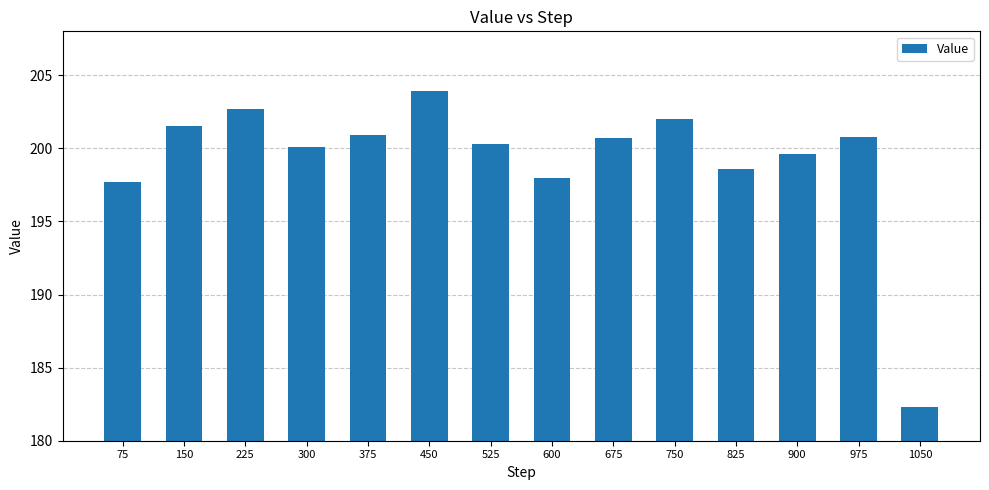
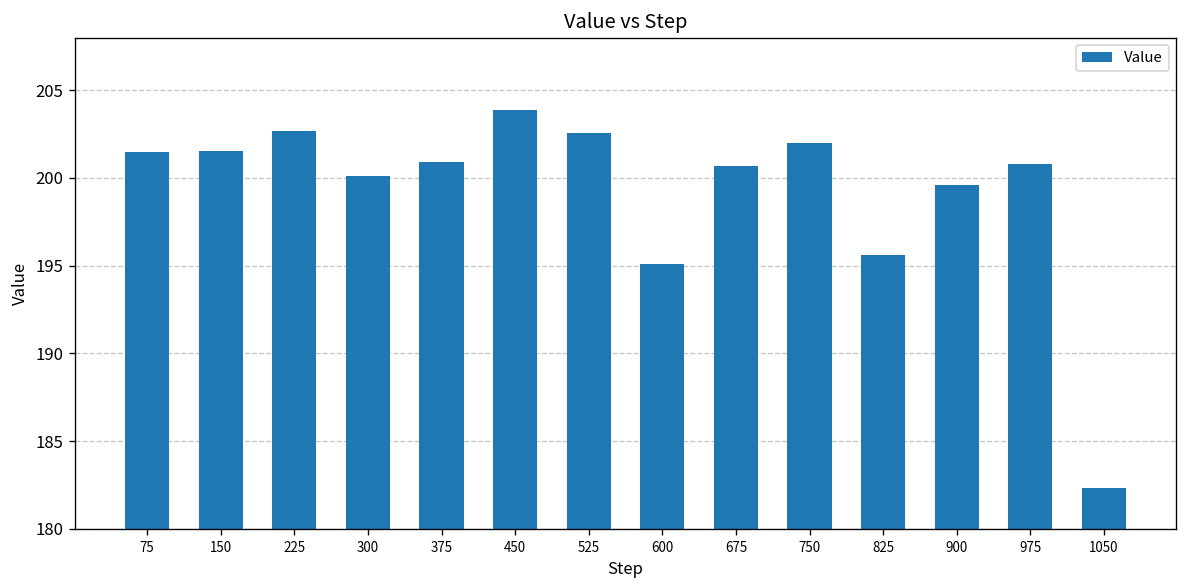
  {
-   "75": 197.7,
+   "75": 201.5,
    "150": 201.5,
    "225": 202.7,
    "300": 200.1,
    "375": 200.9,
    "450": 203.9,
-   "525": 200.3,
-   "600": 198.0,
+   "525": 202.5,
+   "600": 195.1,
    "675": 200.7,
    "750": 202.0,
-   "825": 198.6,
+   "825": 195.6,
    "900": 199.6,
    "975": 200.8,
    "1050": 182.3
  }
